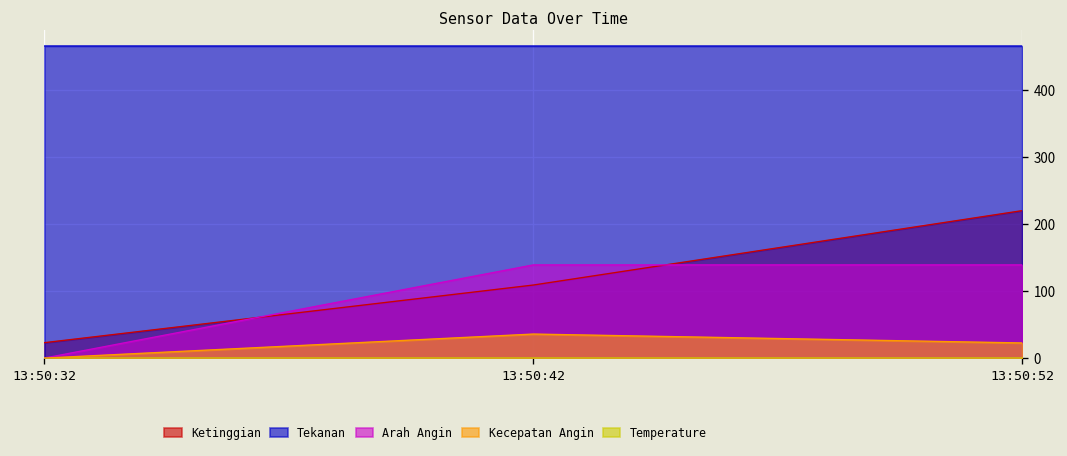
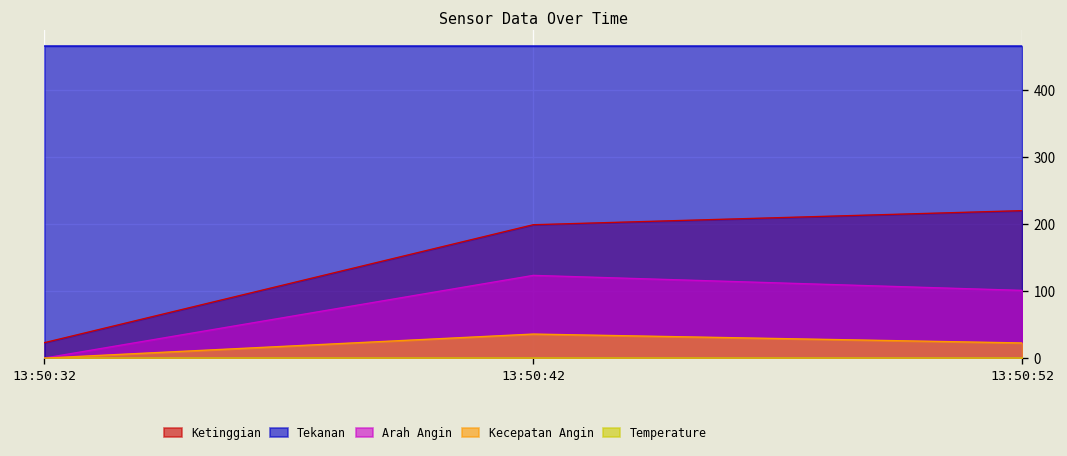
  {
    "Ketinggian": {
      "13:50:32": 20,
-     "13:50:42": 110,
+     "13:50:42": 200,
      "13:50:52": 220
    },
    "Tekanan": {
      "13:50:32": 470,
      "13:50:42": 470,
      "13:50:52": 470
    },
    "Arah Angin": {
-     "13:50:42": 140,
-     "13:50:52": 140
+     "13:50:42": 120,
+     "13:50:52": 100
    },
    "Kecepatan Angin": {
      "13:50:42": 40,
      "13:50:52": 20
    },
    "Temperature": {
      "13:50:42": 0,
      "13:50:52": 0
    }
  }
